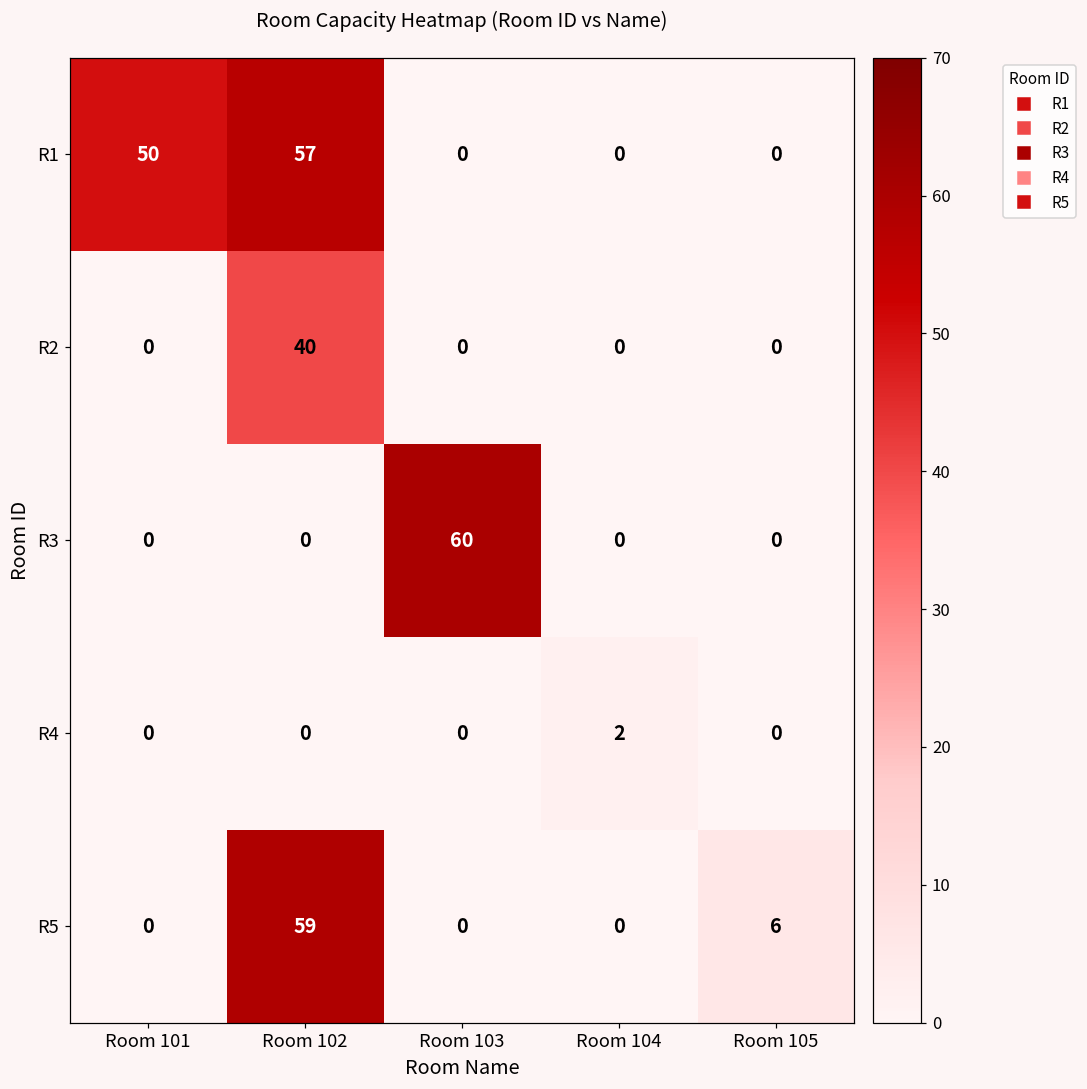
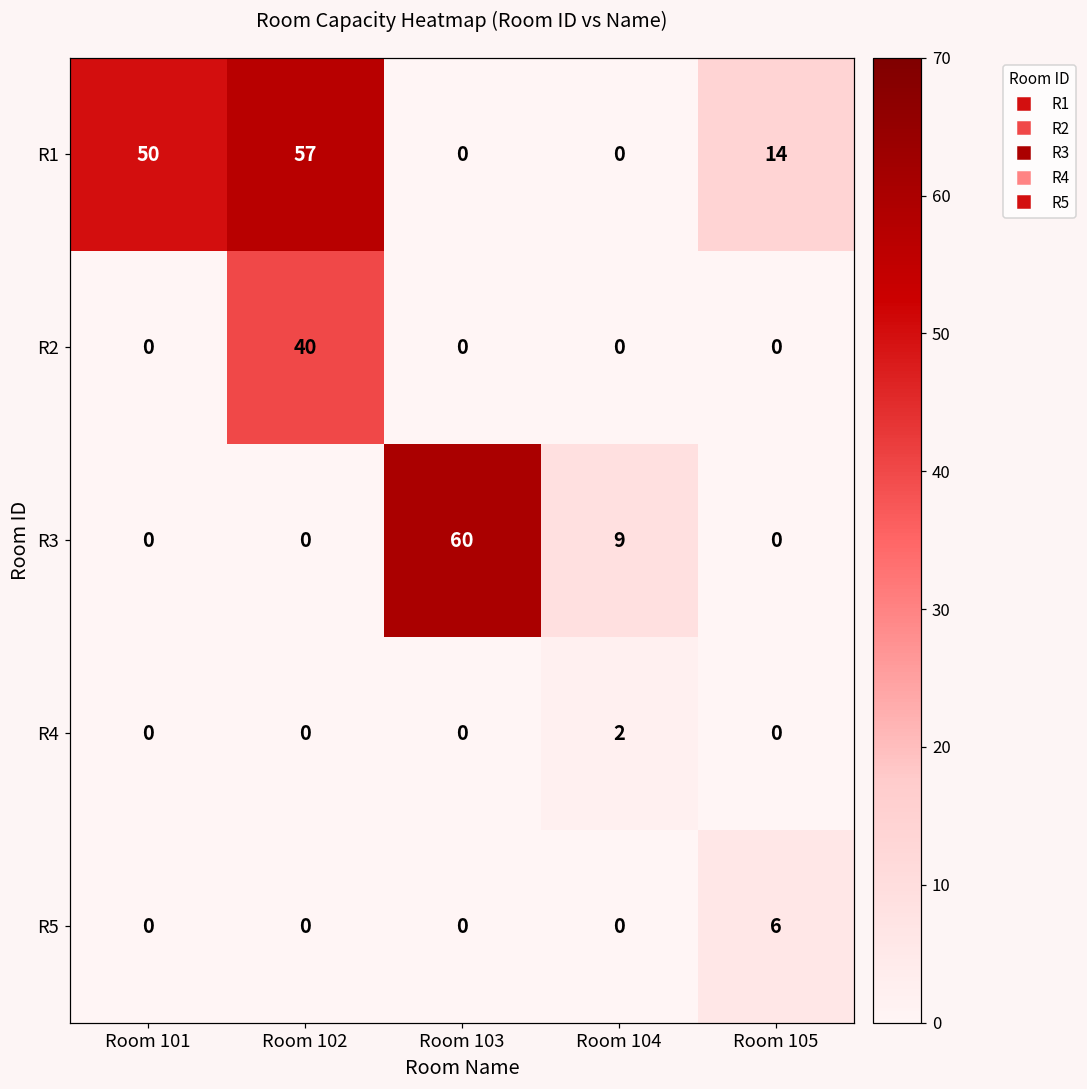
  {
    "R1": {
      "Room 101": 50,
      "Room 102": 57,
      "Room 103": 0,
      "Room 104": 0,
-     "Room 105": 0
+     "Room 105": 14
    },
    "R2": {
      "Room 101": 0,
      "Room 102": 40,
      "Room 103": 0,
      "Room 104": 0,
      "Room 105": 0
    },
    "R3": {
      "Room 101": 0,
      "Room 102": 0,
      "Room 103": 60,
-     "Room 104": 0,
+     "Room 104": 9,
      "Room 105": 0
    },
    "R4": {
      "Room 101": 0,
      "Room 102": 0,
      "Room 103": 0,
      "Room 104": 2,
      "Room 105": 0
    },
    "R5": {
      "Room 101": 0,
-     "Room 102": 59,
+     "Room 102": 0,
      "Room 103": 0,
      "Room 104": 0,
      "Room 105": 6
    }
  }
